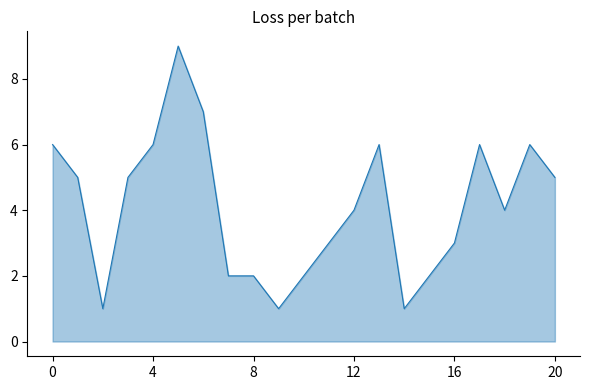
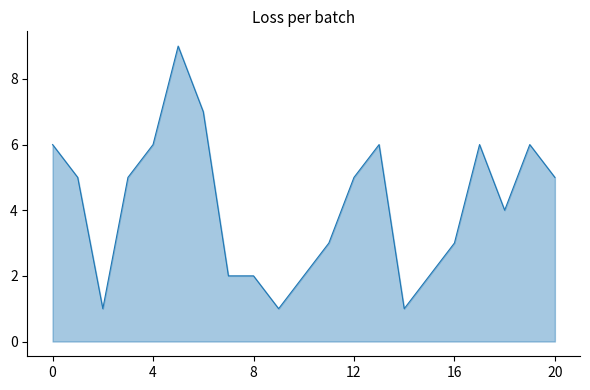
  {
    "0": 6,
    "4": 6,
    "8": 2,
-   "12": 4,
+   "12": 5,
    "16": 3,
    "20": 5
  }
